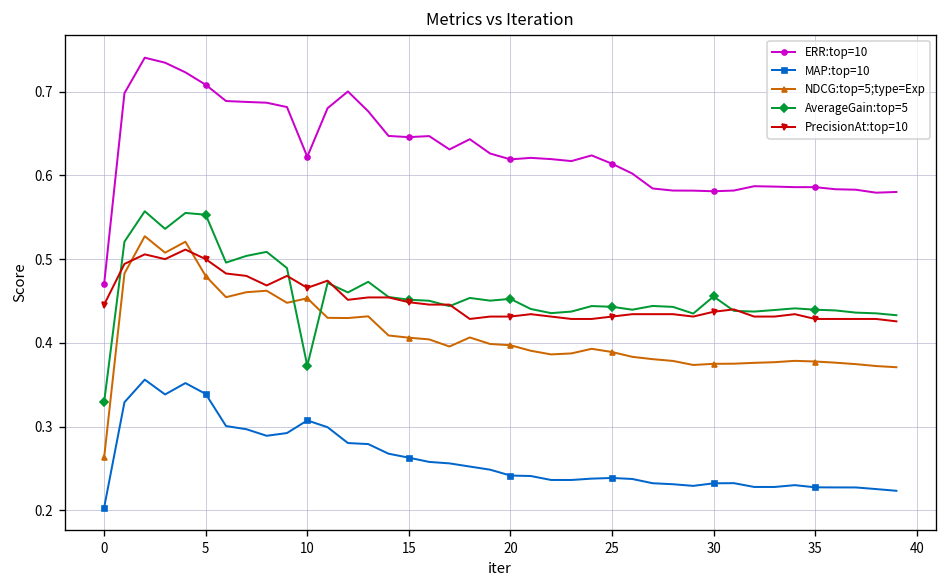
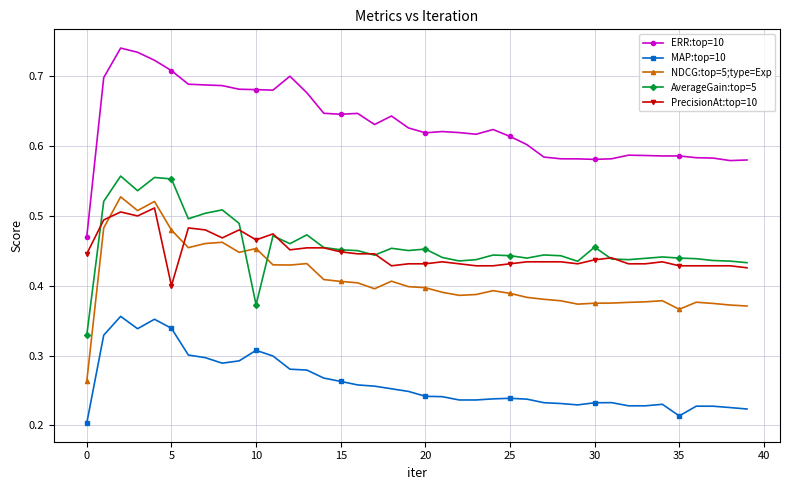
  {
    "ERR:top=10": {
      "0": 0.47,
      "5": 0.71,
-     "10": 0.62,
+     "10": 0.68,
      "15": 0.65,
      "20": 0.62,
      "25": 0.61,
      "30": 0.58,
      "35": 0.59
    },
    "MAP:top=10": {
      "0": 0.20,
      "5": 0.34,
      "10": 0.31,
      "15": 0.26,
      "20": 0.24,
      "25": 0.24,
      "30": 0.23,
-     "35": 0.23
+     "35": 0.21
    },
    "NDCG:top=5;type=Exp": {
      "0": 0.26,
      "5": 0.48,
      "10": 0.45,
      "15": 0.41,
      "20": 0.40,
      "25": 0.39,
      "30": 0.37,
-     "35": 0.38
+     "35": 0.37
    },
    "AverageGain:top=5": {
      "0": 0.33,
      "5": 0.55,
      "10": 0.37,
      "20": 0.45,
      "25": 0.44,
      "30": 0.46,
      "35": 0.44
    },
    "PrecisionAt:top=10": {
      "0": 0.45,
-     "5": 0.5,
+     "5": 0.4,
      "10": 0.47,
      "20": 0.43,
      "25": 0.43,
      "30": 0.44,
      "35": 0.43
    }
  }
